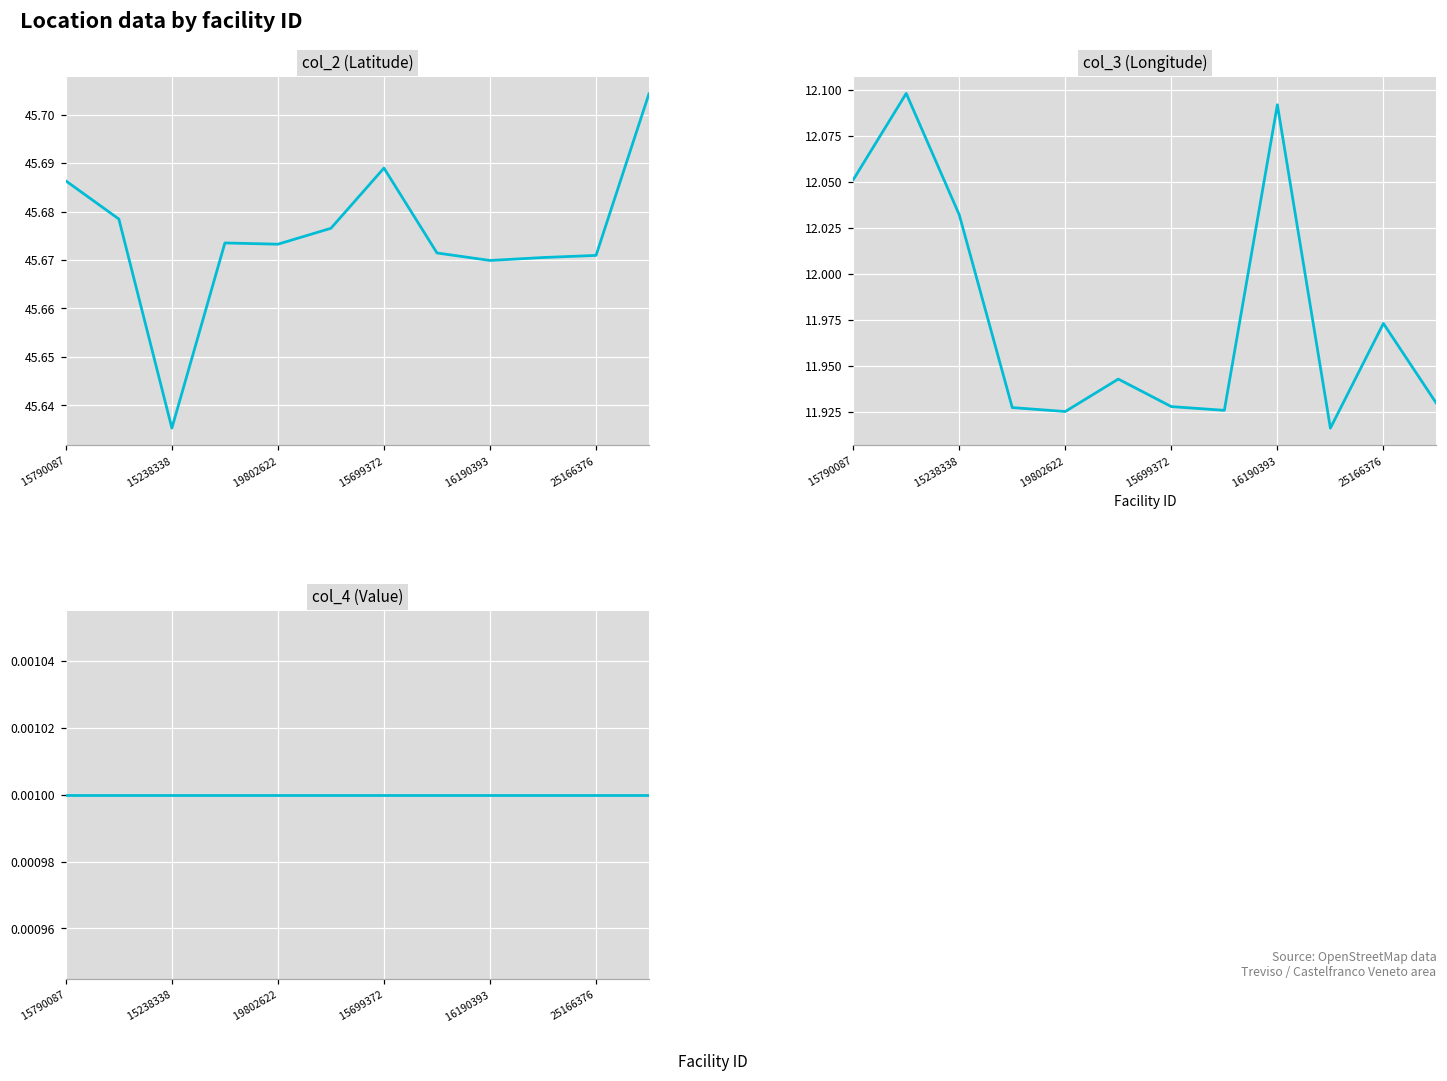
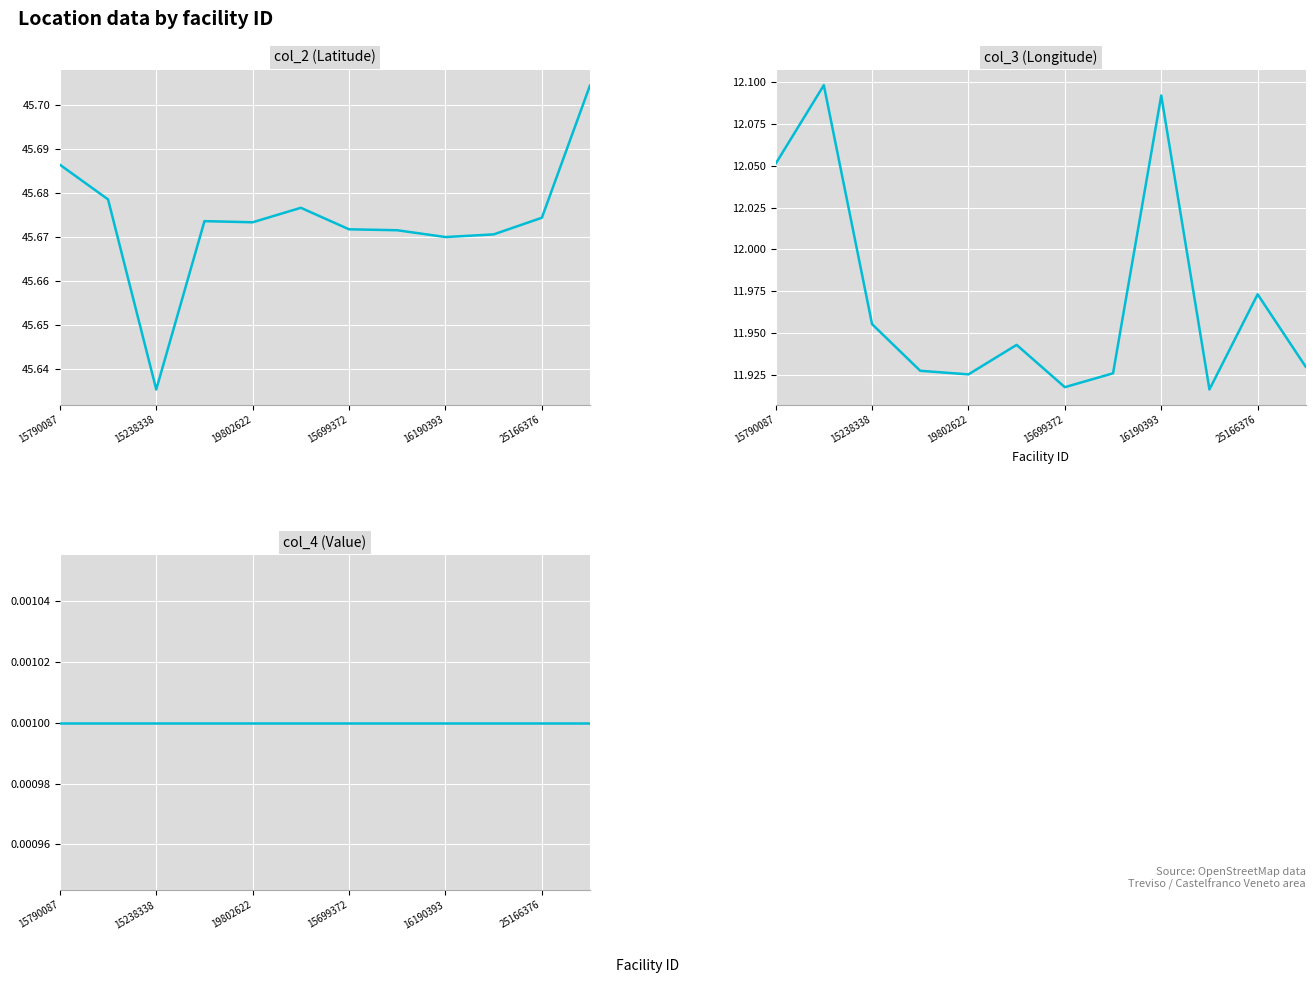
  {
    "col_2 (Latitude)": {
      "15790087": 45.686,
      "15238338": 45.635,
      "19802622": 45.673,
-     "15699372": 45.689,
+     "15699372": 45.672,
      "16190393": 45.670,
-     "25166376": 45.671
+     "25166376": 45.674
    },
    "col_3 (Longitude)": {
      "15790087": 12.051,
-     "15238338": 12.032,
+     "15238338": 11.955,
      "19802622": 11.925,
-     "15699372": 11.928,
+     "15699372": 11.918,
      "16190393": 12.092,
      "25166376": 11.973
    },
    "col_4 (Value)": {
      "15790087": 0.001000,
      "15238338": 0.001000,
      "19802622": 0.001000,
      "15699372": 0.001000,
      "16190393": 0.001000,
      "25166376": 0.001000
    }
  }
